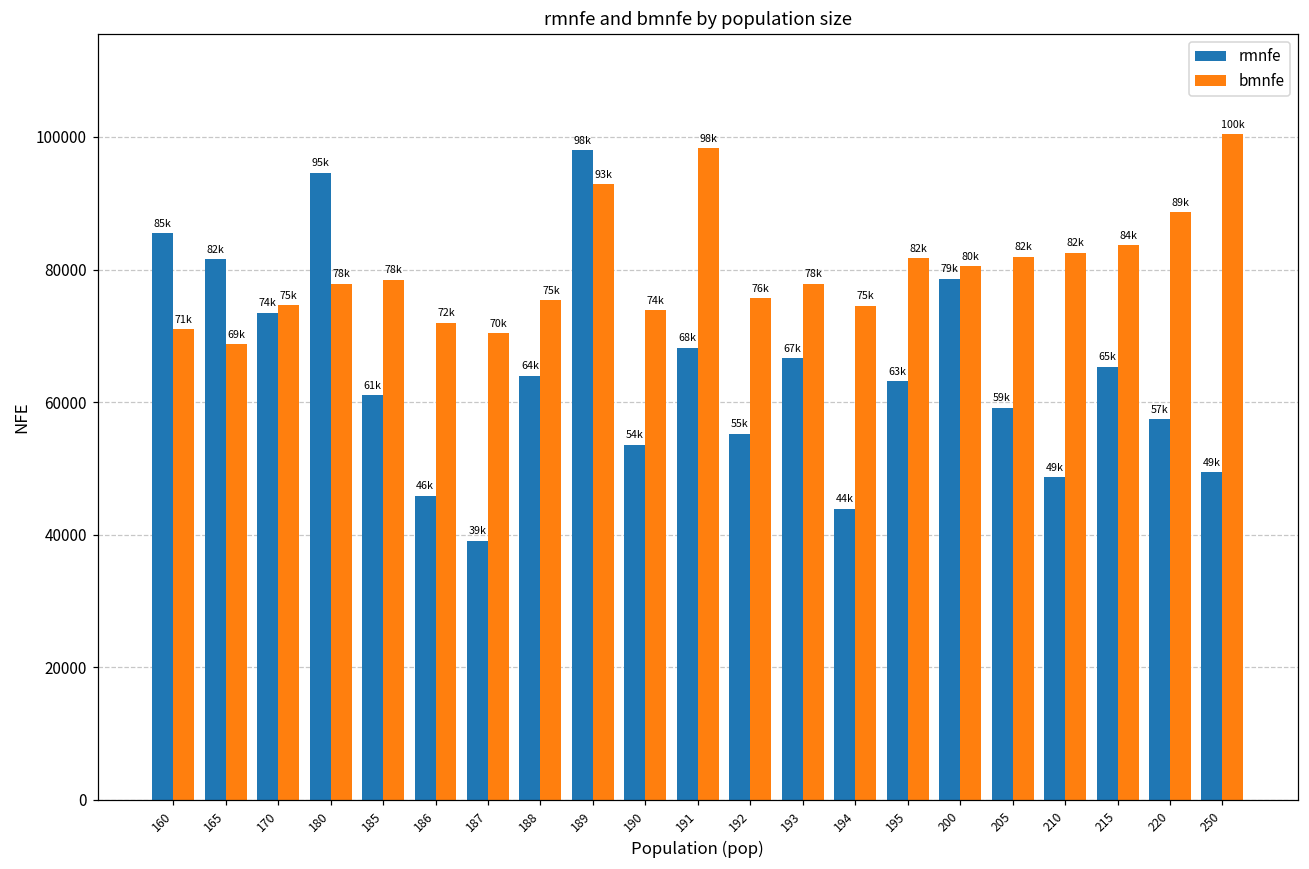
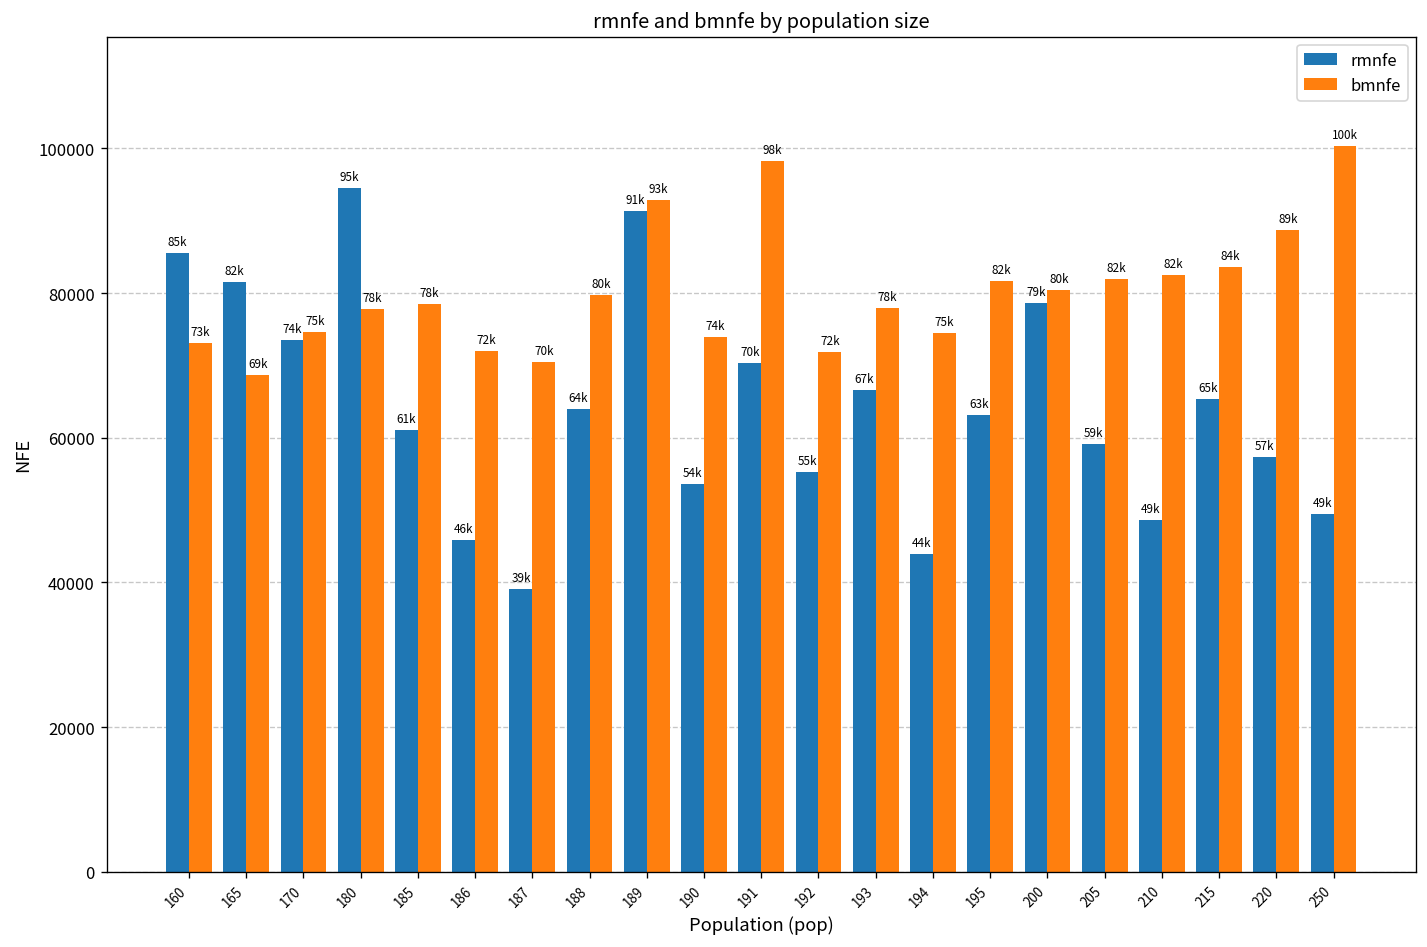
  {
    "rmnfe": {
      "160": "85k",
      "165": "82k",
      "170": "74k",
      "180": "95k",
      "185": "61k",
      "186": "46k",
      "187": "39k",
      "188": "64k",
-     "189": "98k",
+     "189": "91k",
      "190": "54k",
-     "191": "68k",
+     "191": "70k",
      "192": "55k",
      "193": "67k",
      "194": "44k",
      "195": "63k",
      "200": "79k",
      "205": "59k",
      "210": "49k",
      "215": "65k",
      "220": "57k",
      "250": "49k"
    },
    "bmnfe": {
-     "160": "71k",
+     "160": "73k",
      "165": "69k",
      "170": "75k",
      "180": "78k",
      "185": "78k",
      "186": "72k",
      "187": "70k",
-     "188": "75k",
+     "188": "80k",
      "189": "93k",
      "190": "74k",
      "191": "98k",
-     "192": "76k",
+     "192": "72k",
      "193": "78k",
      "194": "75k",
      "195": "82k",
      "200": "80k",
      "205": "82k",
      "210": "82k",
      "215": "84k",
      "220": "89k",
      "250": "100k"
    }
  }
